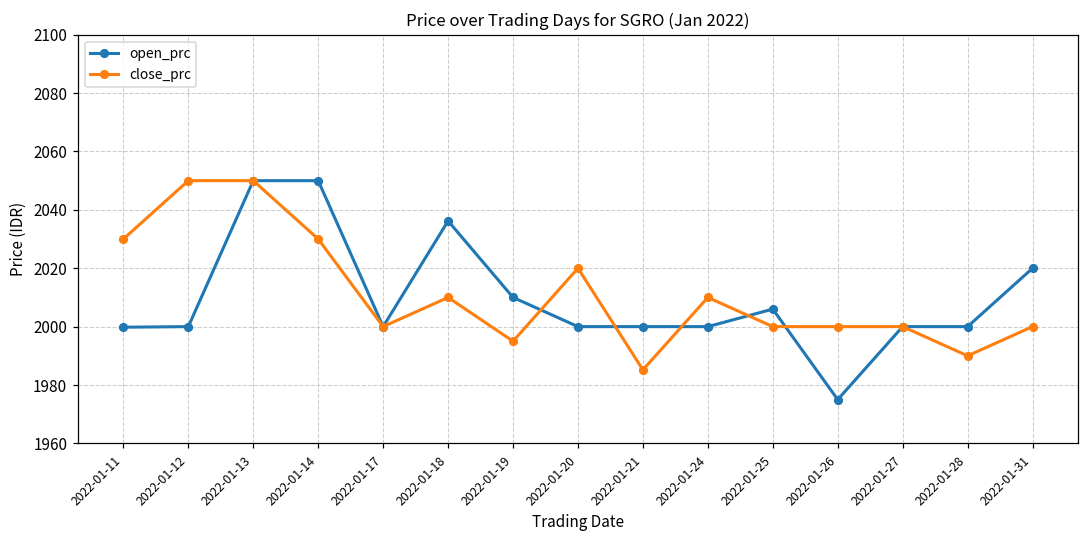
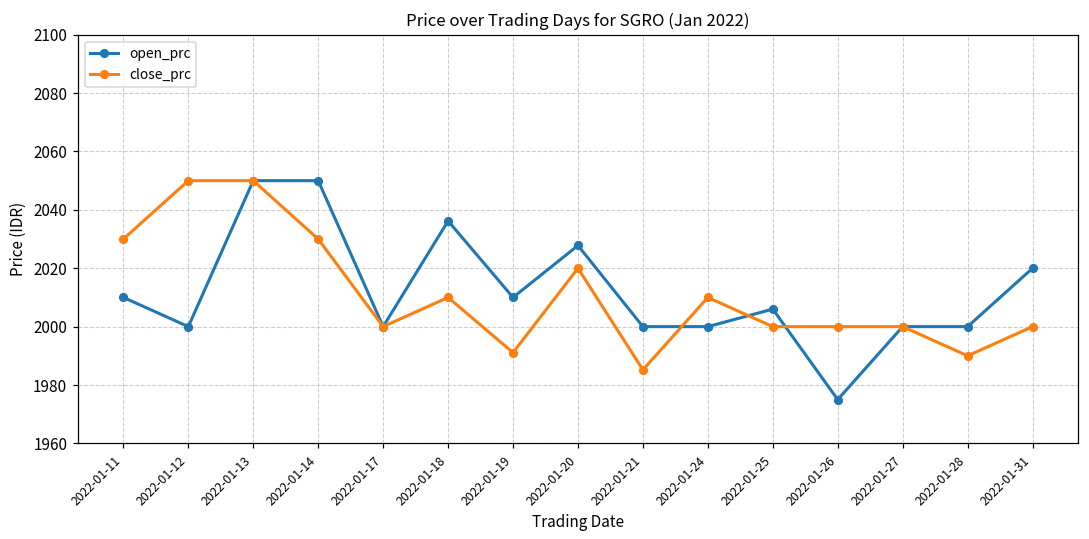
  {
    "open_prc": {
-     "2022-01-11": 2000,
+     "2022-01-11": 2010,
      "2022-01-12": 2000,
      "2022-01-14": 2050,
      "2022-01-18": 2036,
      "2022-01-19": 2010,
-     "2022-01-20": 2000,
+     "2022-01-20": 2028,
      "2022-01-21": 2000,
      "2022-01-24": 2000,
      "2022-01-25": 2006,
      "2022-01-26": 1975,
      "2022-01-28": 2000,
      "2022-01-31": 2020
    },
    "close_prc": {
      "2022-01-11": 2030,
      "2022-01-12": 2050,
      "2022-01-14": 2030,
      "2022-01-18": 2010,
-     "2022-01-19": 1995,
+     "2022-01-19": 1991,
      "2022-01-20": 2020,
      "2022-01-21": 1985,
      "2022-01-24": 2010,
      "2022-01-25": 2000,
      "2022-01-26": 2000,
      "2022-01-28": 1990,
      "2022-01-31": 2000
    }
  }
